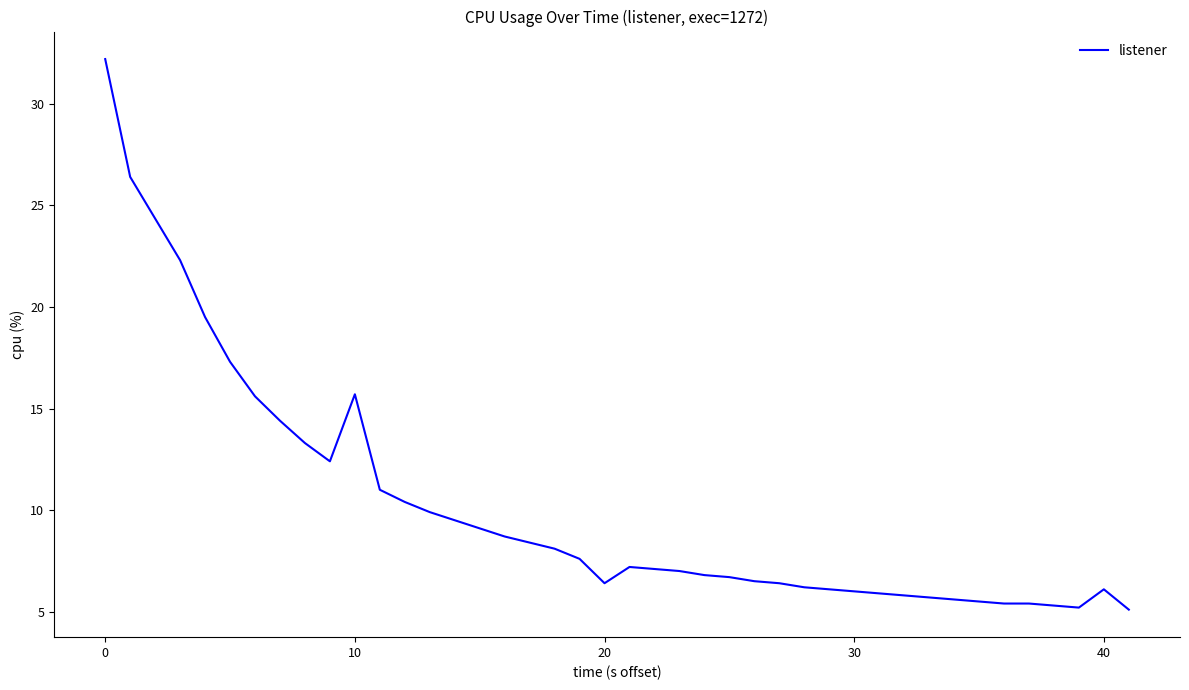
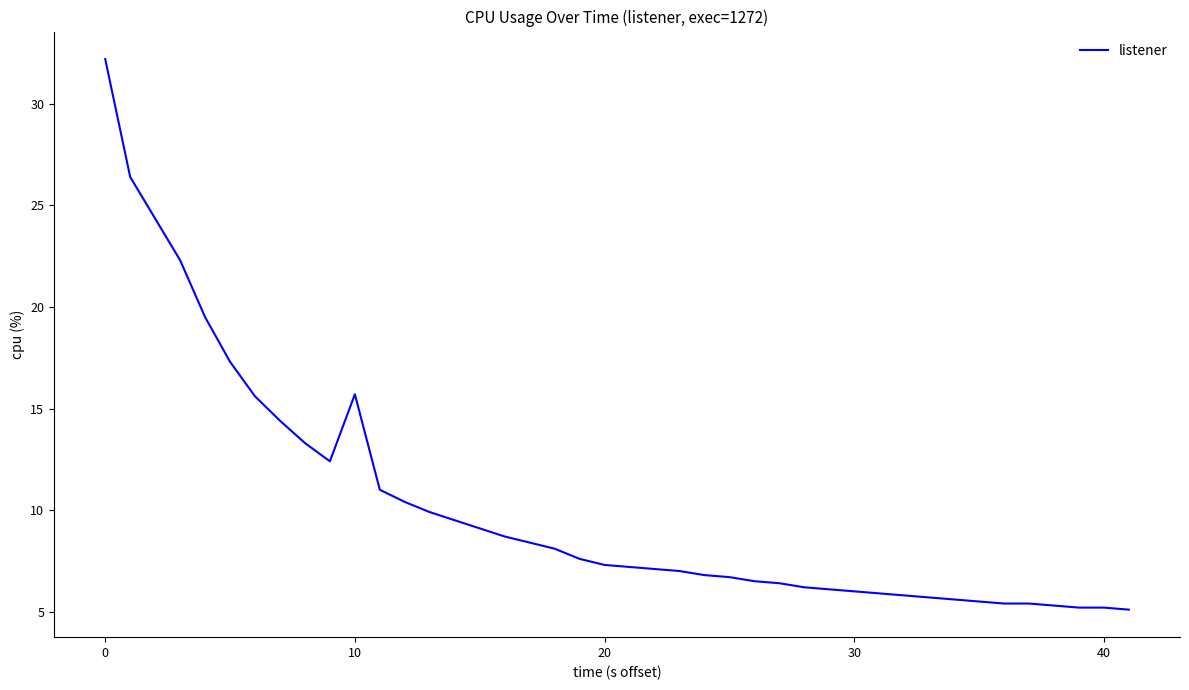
  {
    "0": 32.2,
    "10": 15.7,
-   "20": 6.4,
+   "20": 7.3,
    "30": 6.0,
-   "40": 6.1
+   "40": 5.2
  }
